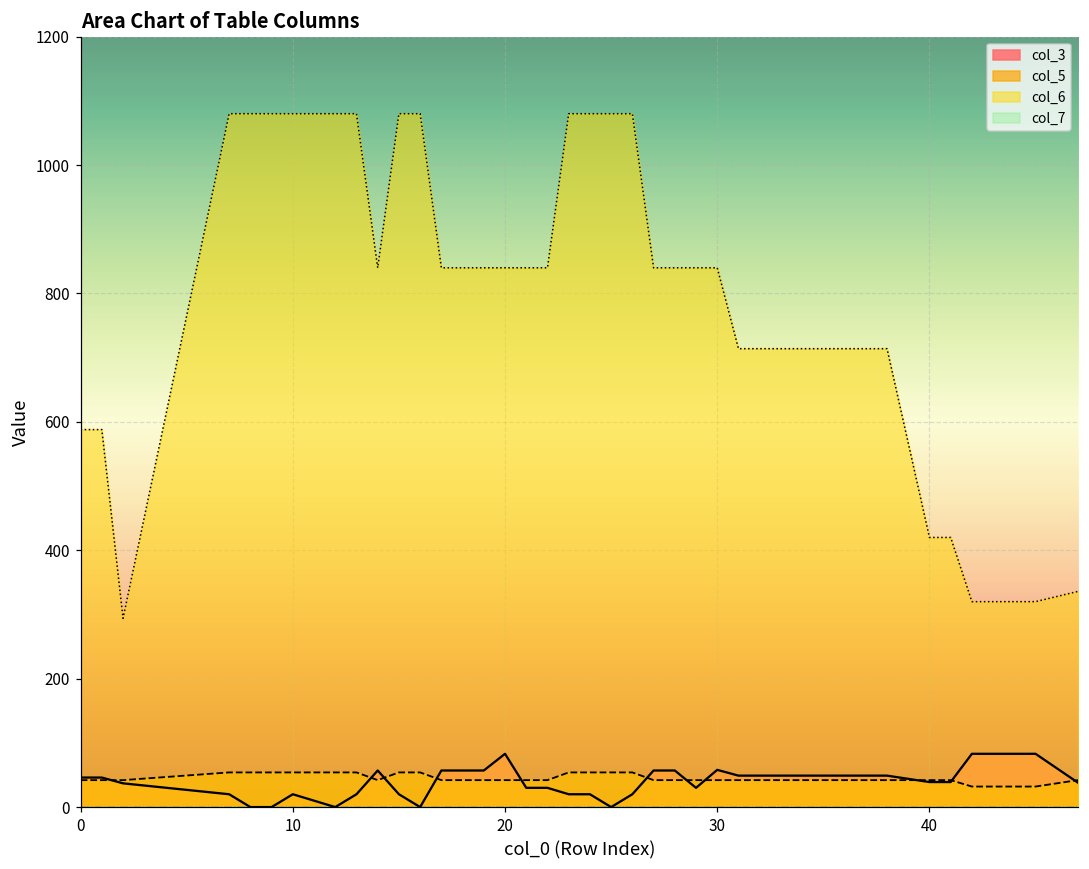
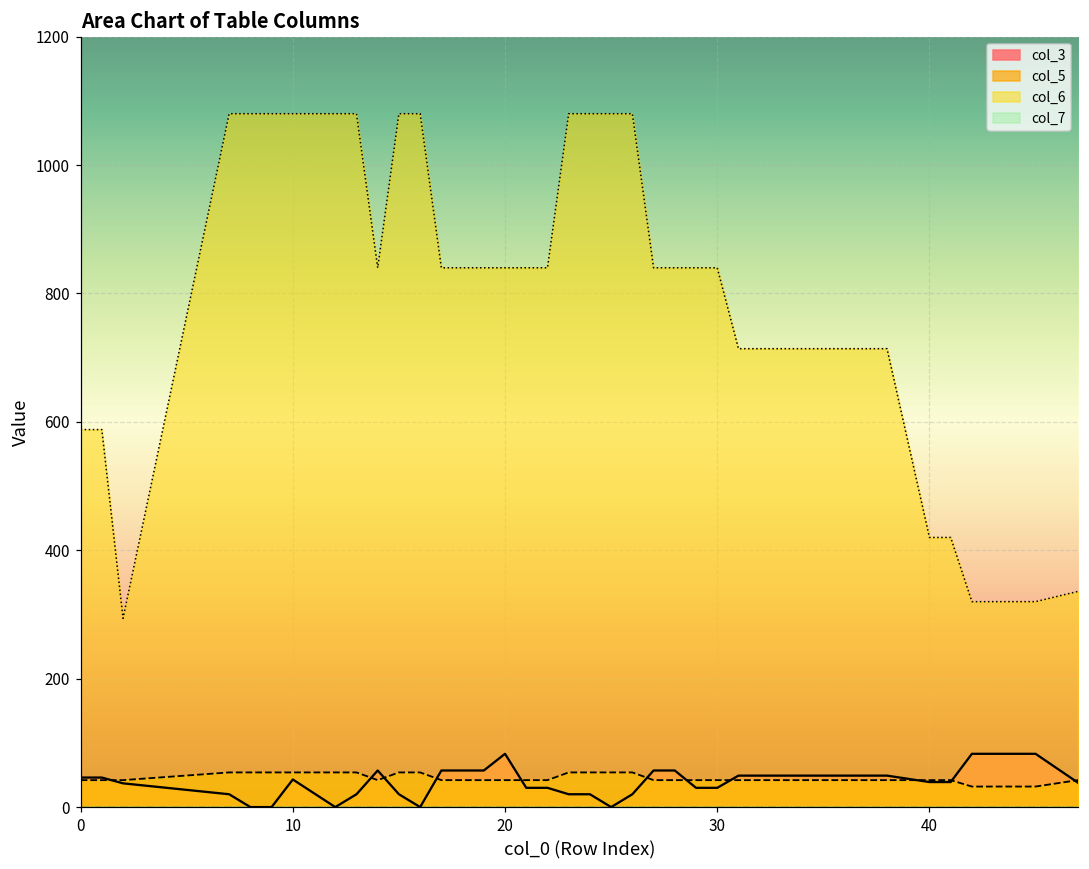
  {
    "col_3": {
-     "10": 20,
+     "10": 40,
      "20": 80,
-     "30": 60
+     "30": 30
    },
    "col_7": {
      "0": 0,
      "10": 0,
      "20": 0,
      "30": 0,
      "40": 0
    }
  }
